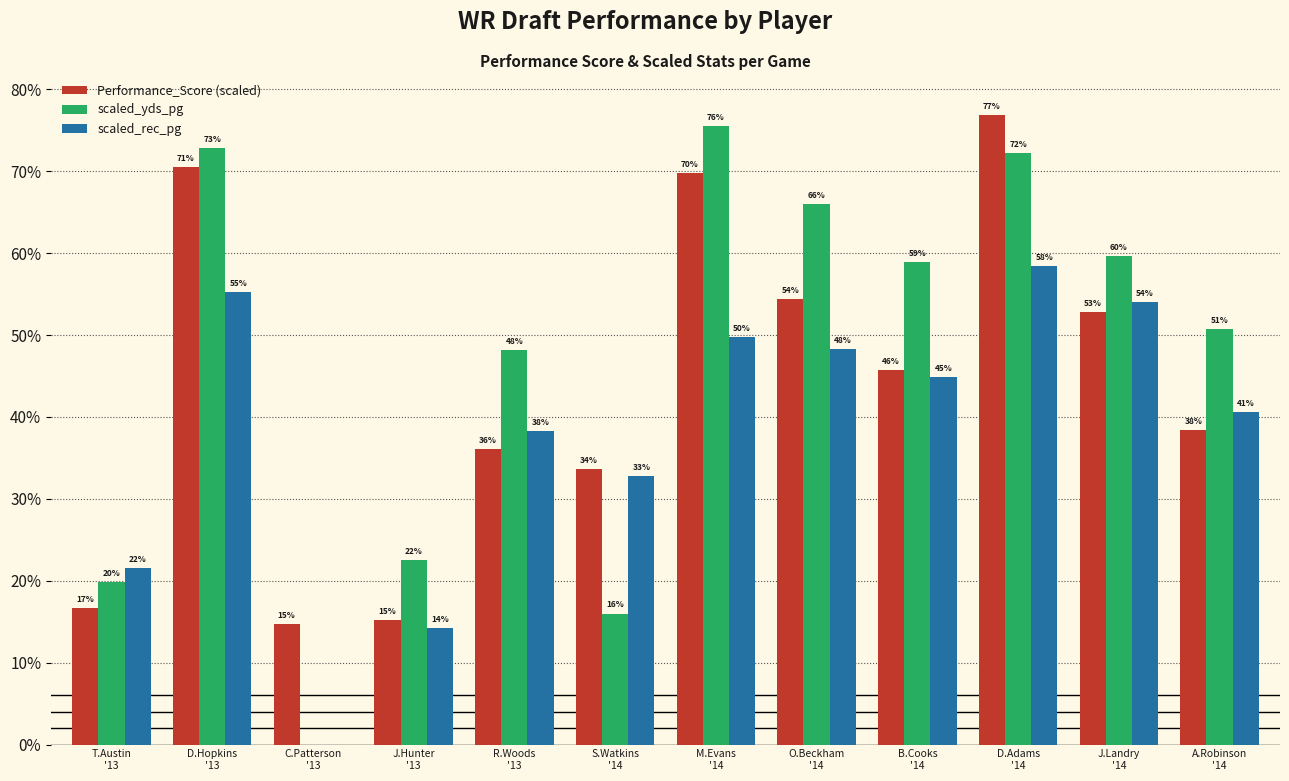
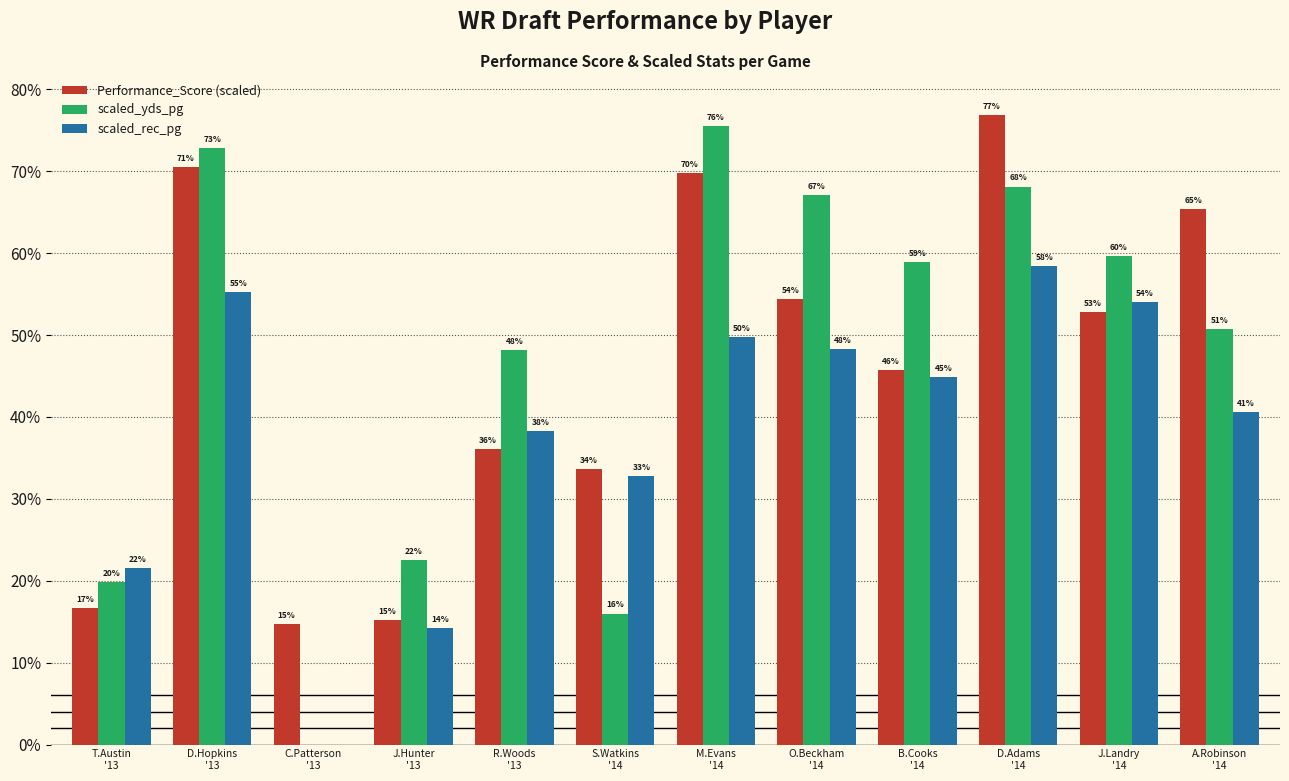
  {
    "Performance_Score (scaled)": {
      "T.Austin '13": "17%",
      "D.Hopkins '13": "71%",
      "C.Patterson '13": "15%",
      "J.Hunter '13": "15%",
      "R.Woods '13": "36%",
      "S.Watkins '14": "34%",
      "M.Evans '14": "70%",
      "O.Beckham '14": "54%",
      "B.Cooks '14": "46%",
      "D.Adams '14": "77%",
      "J.Landry '14": "53%",
-     "A.Robinson '14": "38%"
+     "A.Robinson '14": "65%"
    },
    "scaled_yds_pg": {
      "T.Austin '13": "20%",
      "D.Hopkins '13": "73%",
      "J.Hunter '13": "22%",
      "R.Woods '13": "48%",
      "S.Watkins '14": "16%",
      "M.Evans '14": "76%",
-     "O.Beckham '14": "66%",
+     "O.Beckham '14": "67%",
      "B.Cooks '14": "59%",
-     "D.Adams '14": "72%",
+     "D.Adams '14": "68%",
      "J.Landry '14": "60%",
      "A.Robinson '14": "51%"
    },
    "scaled_rec_pg": {
      "T.Austin '13": "22%",
      "D.Hopkins '13": "55%",
      "J.Hunter '13": "14%",
      "R.Woods '13": "38%",
      "S.Watkins '14": "33%",
      "M.Evans '14": "50%",
      "O.Beckham '14": "48%",
      "B.Cooks '14": "45%",
      "D.Adams '14": "58%",
      "J.Landry '14": "54%",
      "A.Robinson '14": "41%"
    }
  }
